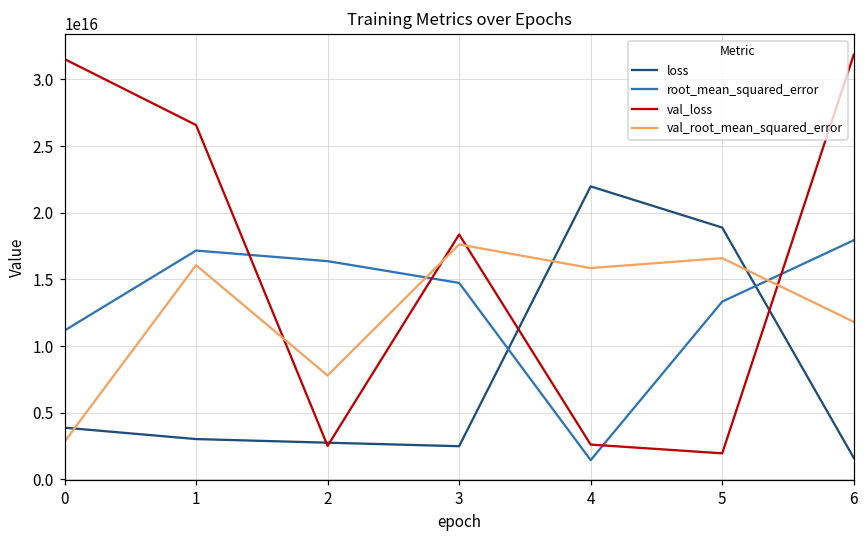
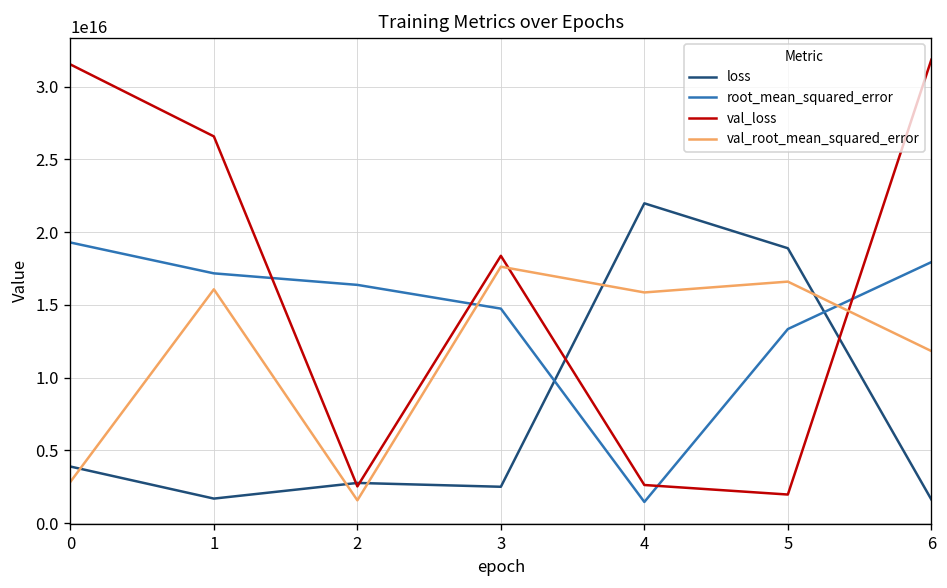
  {
    "loss": {
      "0": 3900000000000000,
-     "1": 3000000000000000,
+     "1": 1700000000000000,
      "2": 2800000000000000,
      "3": 2500000000000000,
      "4": 22000000000000000,
      "5": 18900000000000000,
      "6": 1600000000000000
    },
    "root_mean_squared_error": {
-     "0": 11200000000000000,
+     "0": 19300000000000000,
      "1": 17200000000000000,
      "2": 16400000000000000,
      "3": 14700000000000000,
      "4": 1400000000000000,
      "5": 13300000000000000,
      "6": 17900000000000000
    },
    "val_loss": {
      "0": 31500000000000000,
      "1": 26600000000000000,
      "2": 2500000000000000,
      "3": 18400000000000000,
      "4": 2600000000000000,
      "5": 2000000000000000,
      "6": 31800000000000000
    },
    "val_root_mean_squared_error": {
      "0": 2800000000000000,
      "1": 16100000000000000,
-     "2": 7800000000000000,
+     "2": 1600000000000000,
      "3": 17600000000000000,
      "4": 15800000000000000,
      "5": 16600000000000000,
      "6": 11800000000000000
    }
  }
